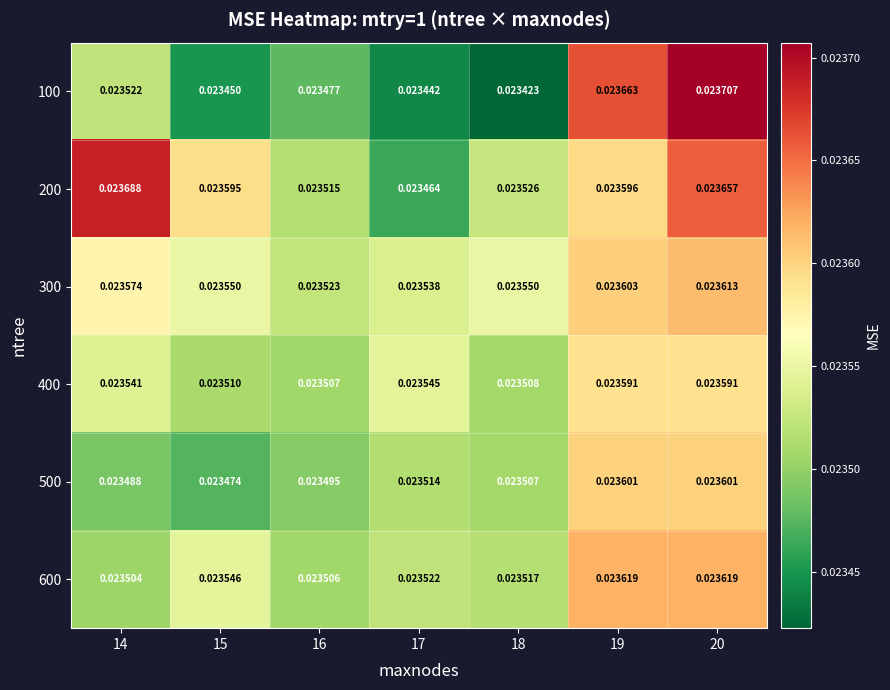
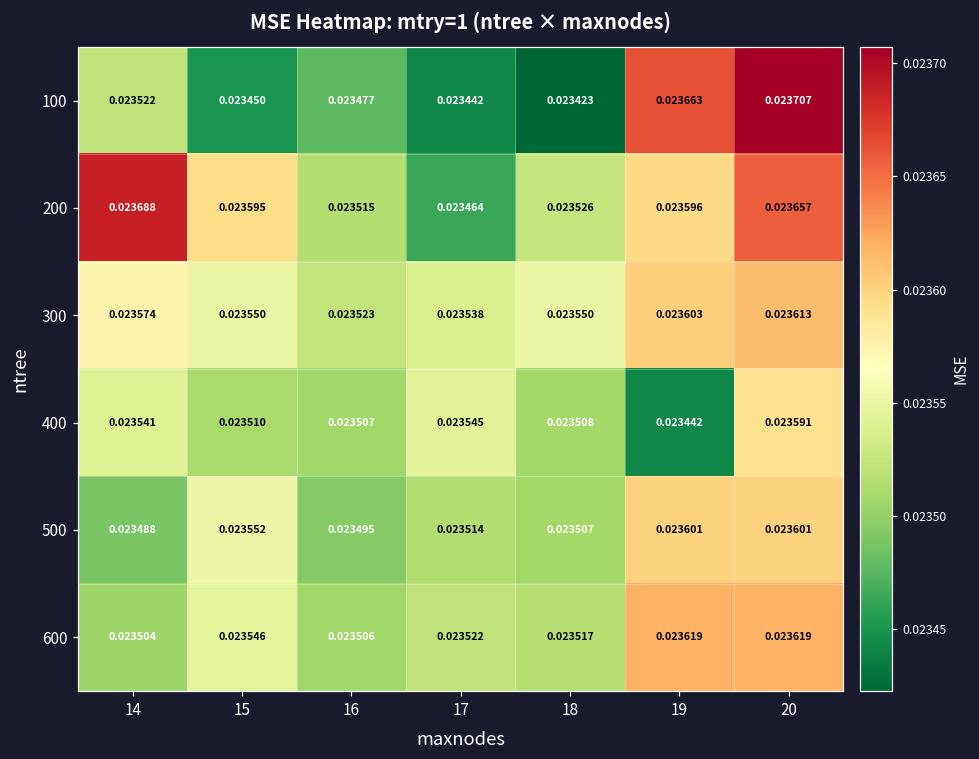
  {
    "100": {
      "14": 0.023522,
      "15": 0.023450,
      "16": 0.023477,
      "17": 0.023442,
      "18": 0.023423,
      "19": 0.023663,
      "20": 0.023707
    },
    "200": {
      "14": 0.023688,
      "15": 0.023595,
      "16": 0.023515,
      "17": 0.023464,
      "18": 0.023526,
      "19": 0.023596,
      "20": 0.023657
    },
    "300": {
      "14": 0.023574,
      "15": 0.023550,
      "16": 0.023523,
      "17": 0.023538,
      "18": 0.023550,
      "19": 0.023603,
      "20": 0.023613
    },
    "400": {
      "14": 0.023541,
      "15": 0.023510,
      "16": 0.023507,
      "17": 0.023545,
      "18": 0.023508,
-     "19": 0.023591,
+     "19": 0.023442,
      "20": 0.023591
    },
    "500": {
      "14": 0.023488,
-     "15": 0.023474,
+     "15": 0.023552,
      "16": 0.023495,
      "17": 0.023514,
      "18": 0.023507,
      "19": 0.023601,
      "20": 0.023601
    },
    "600": {
      "14": 0.023504,
      "15": 0.023546,
      "16": 0.023506,
      "17": 0.023522,
      "18": 0.023517,
      "19": 0.023619,
      "20": 0.023619
    }
  }
